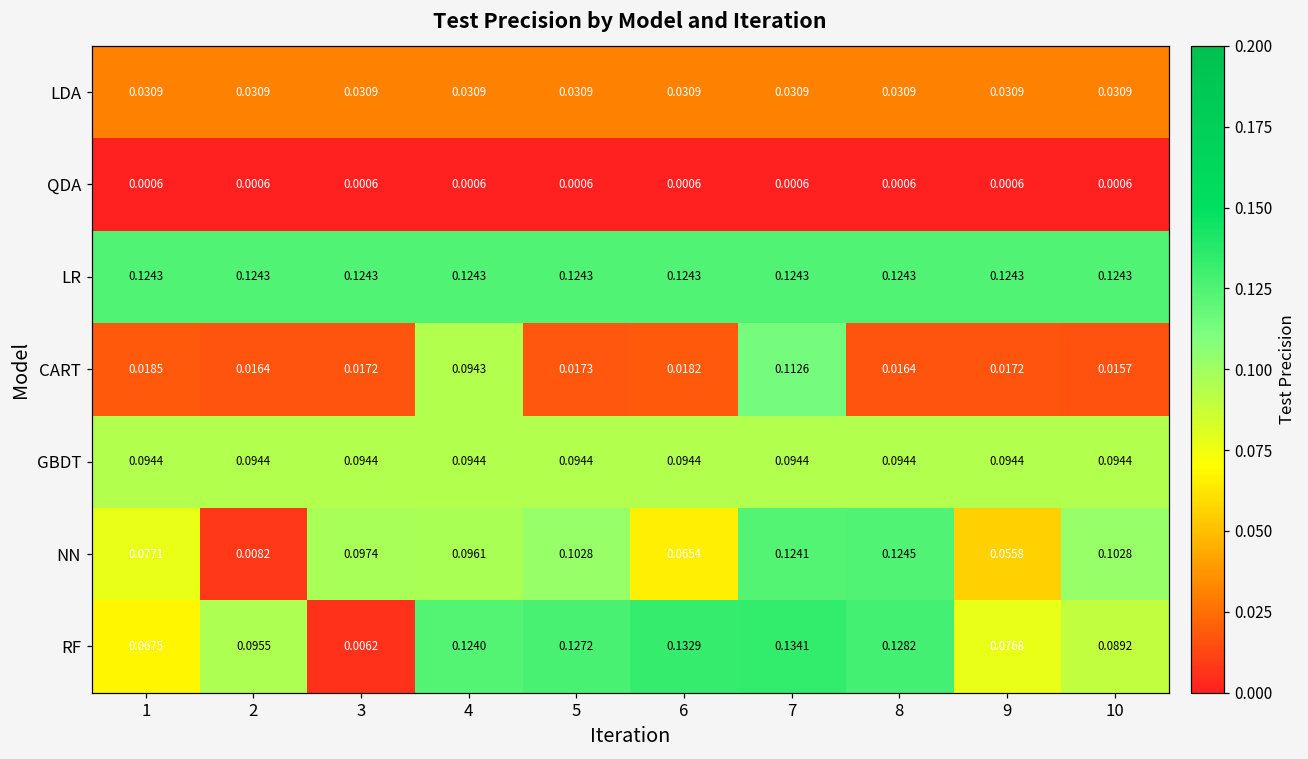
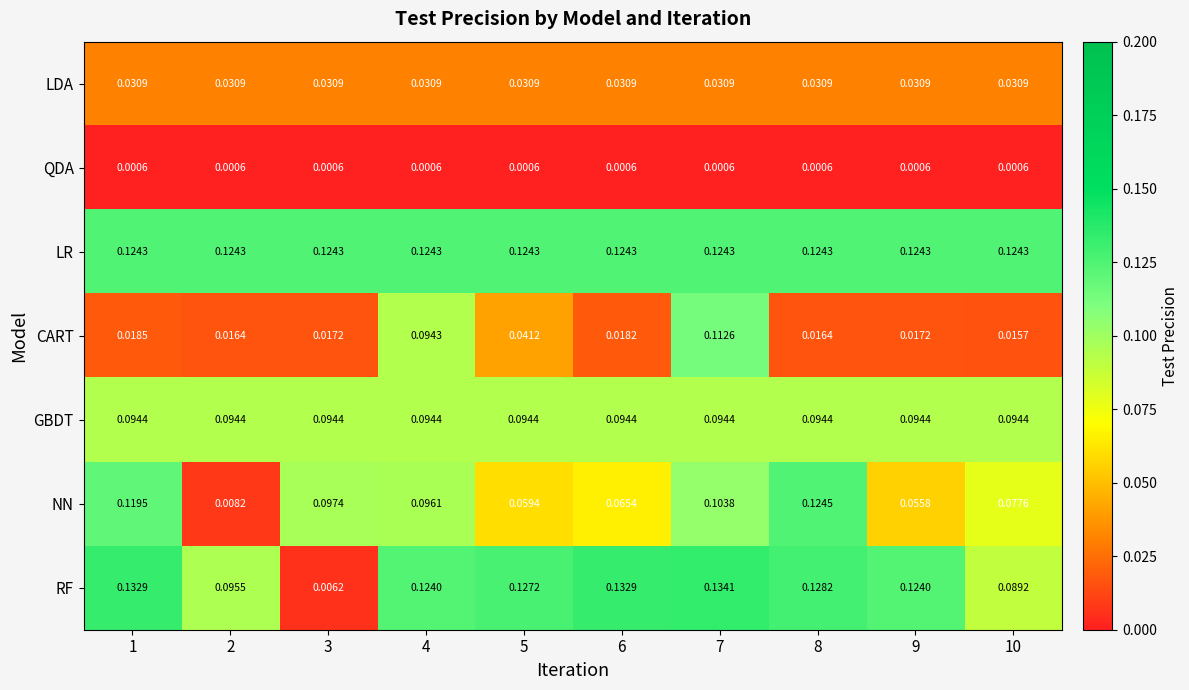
  {
    "LDA": {
      "1": 0.0309,
      "2": 0.0309,
      "3": 0.0309,
      "4": 0.0309,
      "5": 0.0309,
      "6": 0.0309,
      "7": 0.0309,
      "8": 0.0309,
      "9": 0.0309,
      "10": 0.0309
    },
    "QDA": {
      "1": 0.0006,
      "2": 0.0006,
      "3": 0.0006,
      "4": 0.0006,
      "5": 0.0006,
      "6": 0.0006,
      "7": 0.0006,
      "8": 0.0006,
      "9": 0.0006,
      "10": 0.0006
    },
    "LR": {
      "1": 0.1243,
      "2": 0.1243,
      "3": 0.1243,
      "4": 0.1243,
      "5": 0.1243,
      "6": 0.1243,
      "7": 0.1243,
      "8": 0.1243,
      "9": 0.1243,
      "10": 0.1243
    },
    "CART": {
      "1": 0.0185,
      "2": 0.0164,
      "3": 0.0172,
      "4": 0.0943,
-     "5": 0.0173,
+     "5": 0.0412,
      "6": 0.0182,
      "7": 0.1126,
      "8": 0.0164,
      "9": 0.0172,
      "10": 0.0157
    },
    "GBDT": {
      "1": 0.0944,
      "2": 0.0944,
      "3": 0.0944,
      "4": 0.0944,
      "5": 0.0944,
      "6": 0.0944,
      "7": 0.0944,
      "8": 0.0944,
      "9": 0.0944,
      "10": 0.0944
    },
    "NN": {
-     "1": 0.0771,
+     "1": 0.1195,
      "2": 0.0082,
      "3": 0.0974,
      "4": 0.0961,
-     "5": 0.1028,
+     "5": 0.0594,
      "6": 0.0654,
-     "7": 0.1241,
+     "7": 0.1038,
      "8": 0.1245,
      "9": 0.0558,
-     "10": 0.1028
+     "10": 0.0776
    },
    "RF": {
-     "1": 0.0675,
+     "1": 0.1329,
      "2": 0.0955,
      "3": 0.0062,
      "4": 0.1240,
      "5": 0.1272,
      "6": 0.1329,
      "7": 0.1341,
      "8": 0.1282,
-     "9": 0.0768,
+     "9": 0.1240,
      "10": 0.0892
    }
  }
